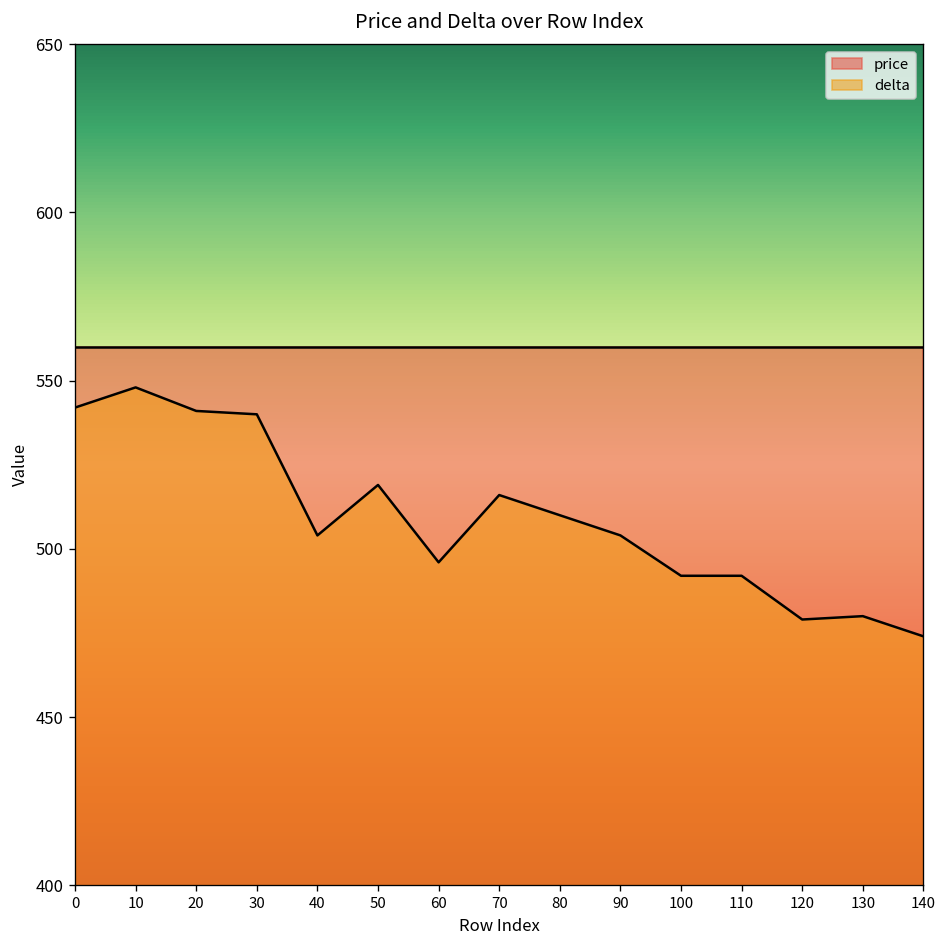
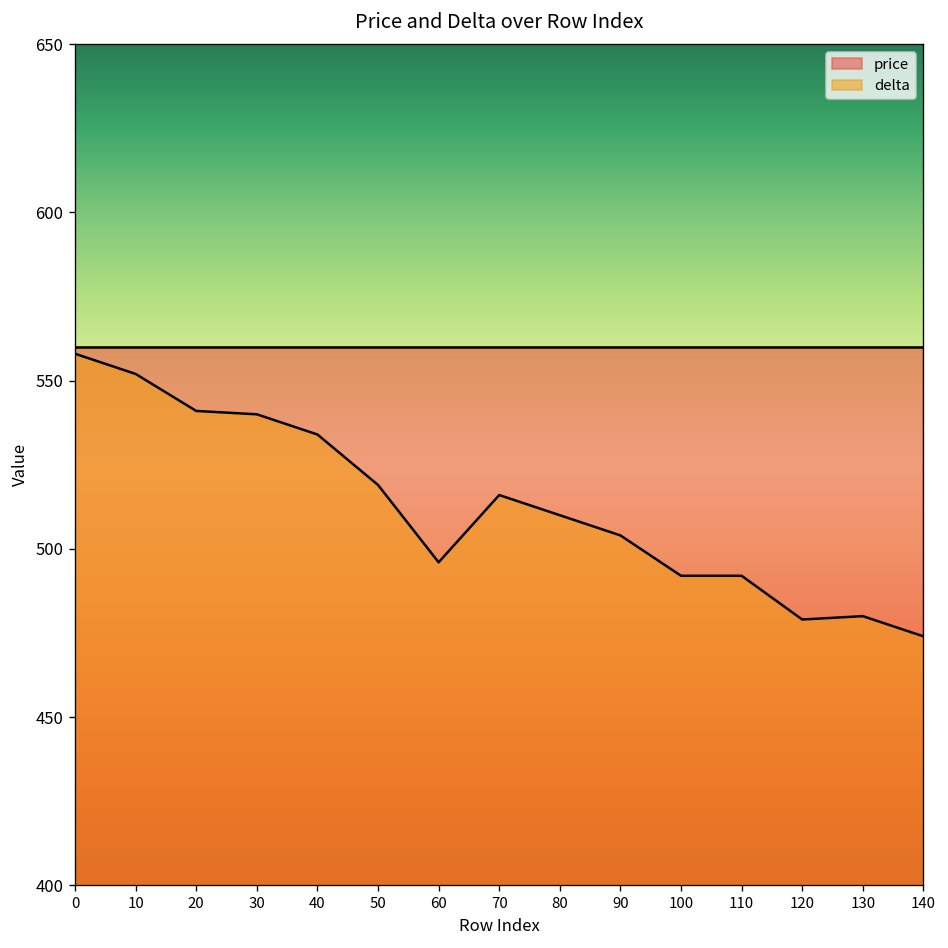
  {
    "price": {
      "0": 560,
      "10": 560,
      "20": 560,
      "30": 560,
      "40": 560,
      "50": 560,
      "60": 560,
      "70": 560,
      "80": 560,
      "90": 560,
      "100": 560,
      "110": 560,
      "120": 560,
      "130": 560,
      "140": 560
    },
    "delta": {
-     "0": 542,
-     "10": 548,
+     "0": 558,
+     "10": 552,
      "20": 541,
      "30": 540,
-     "40": 504,
+     "40": 534,
      "50": 519,
      "60": 496,
      "70": 516,
      "80": 510,
      "90": 504,
      "100": 492,
      "110": 492,
      "120": 479,
      "130": 480,
      "140": 474
    }
  }
